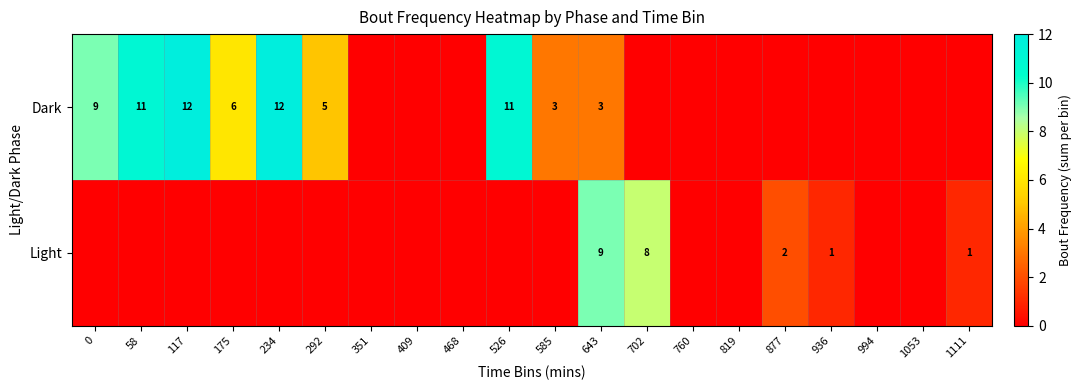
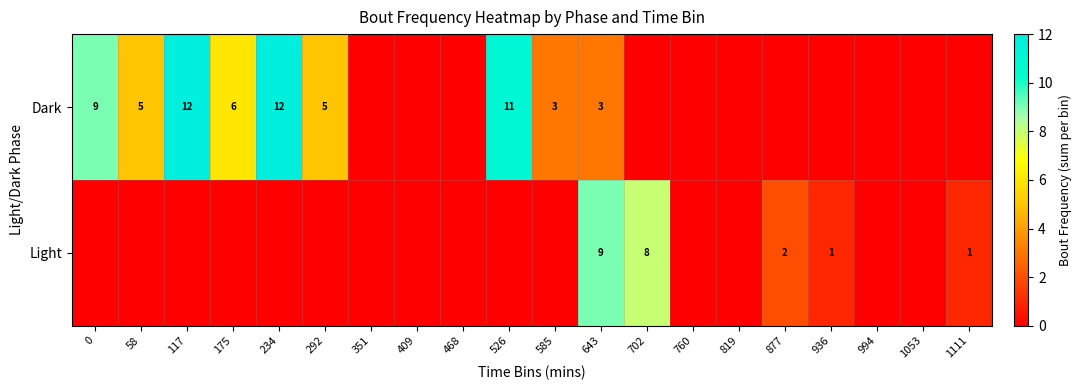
  {
    "Dark": {
      "0": 9,
-     "58": 11,
+     "58": 5,
      "117": 12,
      "175": 6,
      "234": 12,
      "292": 5,
      "526": 11,
      "585": 3,
      "643": 3
    },
    "Light": {
      "643": 9,
      "702": 8,
      "877": 2,
      "936": 1,
      "1111": 1
    }
  }
